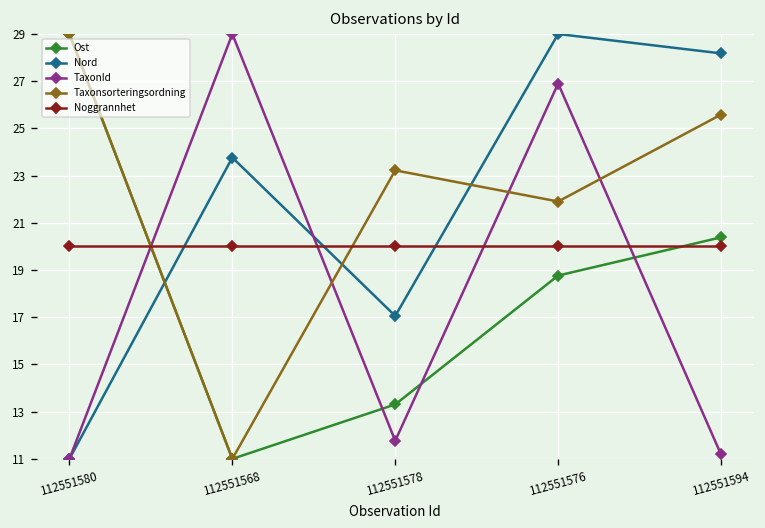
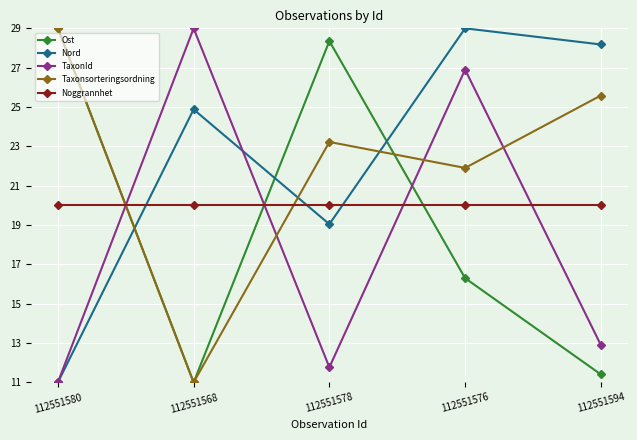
  {
    "Ost": {
-     "112551578": 13.3,
-     "112551576": 18.8,
-     "112551594": 20.4
+     "112551578": 28.4,
+     "112551576": 16.3,
+     "112551594": 11.4
    },
    "Nord": {
-     "112551568": 23.8,
-     "112551578": 17.1,
+     "112551568": 24.9,
+     "112551578": 19.0,
      "112551576": 29.0,
      "112551594": 28.2
    },
    "TaxonId": {
      "112551568": 29.0,
      "112551578": 11.8,
      "112551576": 26.9,
-     "112551594": 11.2
+     "112551594": 12.9
    },
    "Taxonsorteringsordning": {
      "112551578": 23.2,
      "112551576": 21.9,
      "112551594": 25.6
    },
    "Noggrannhet": {
      "112551580": 20.0,
      "112551568": 20.0,
      "112551578": 20.0,
      "112551576": 20.0,
      "112551594": 20.0
    }
  }
